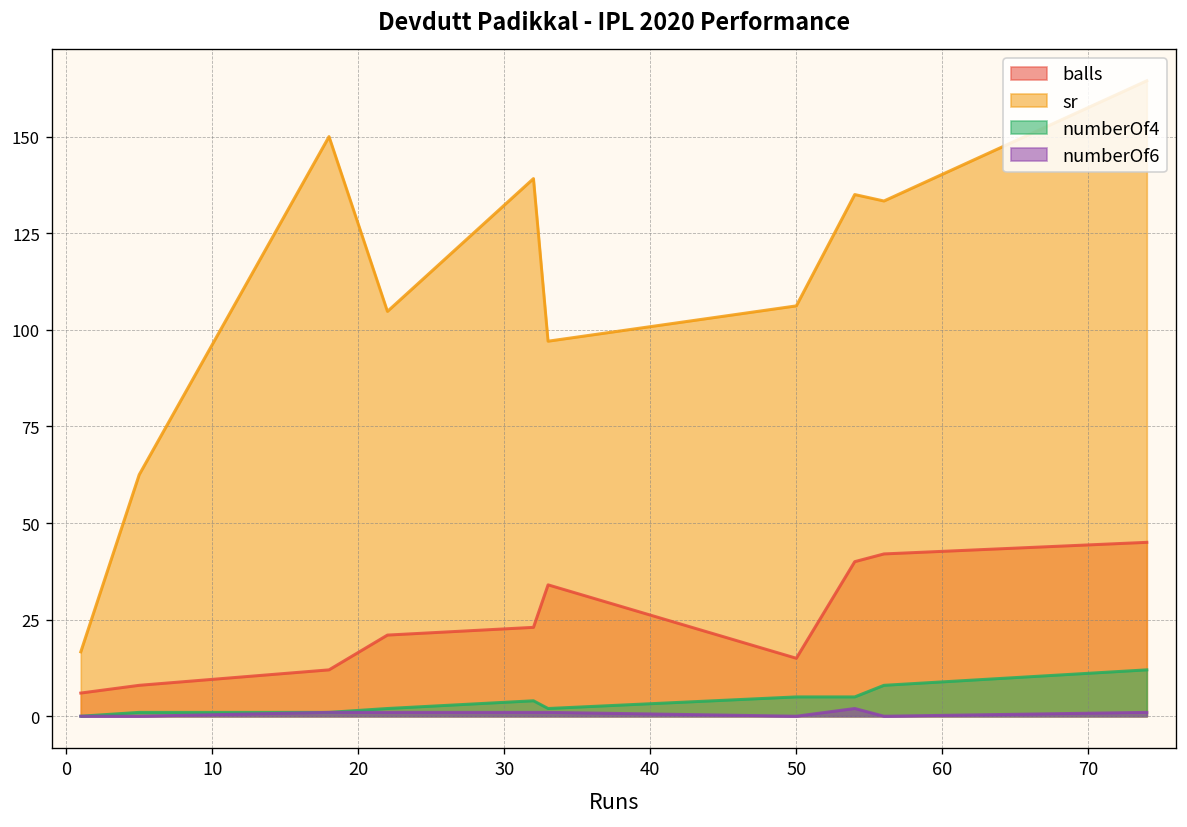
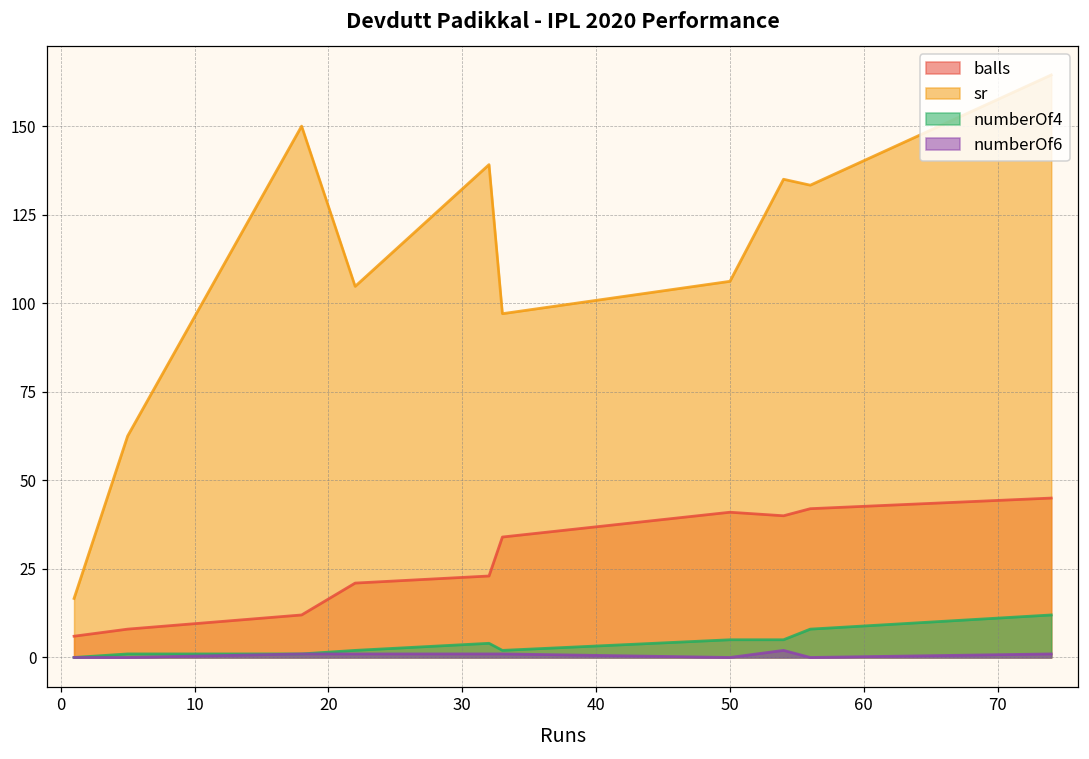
  {
    "balls": {
-     "50": 15
+     "50": 41
    },
    "sr": {
      "50": 106
    },
    "numberOf4": {
      "50": 5
    },
    "numberOf6": {
      "50": 0
    }
  }
